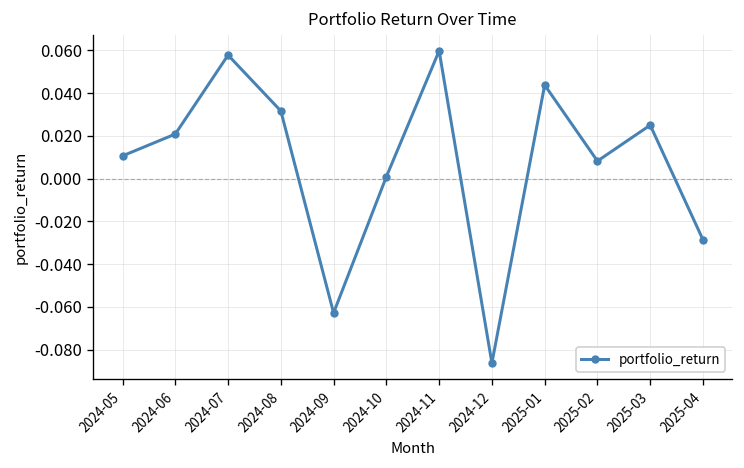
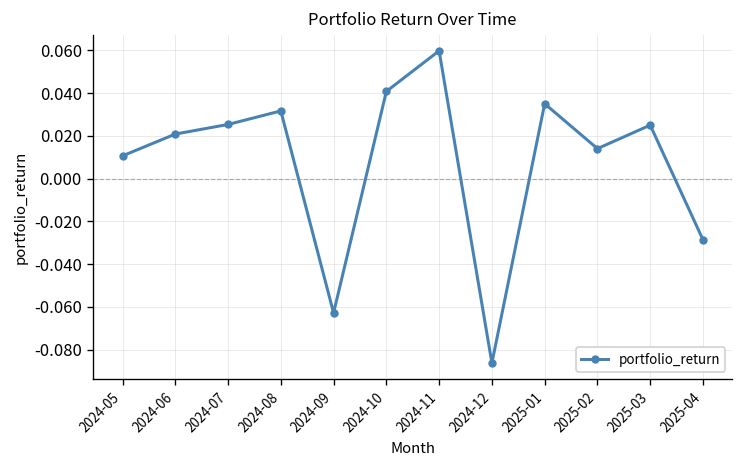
  {
    "2024-05": 0.011,
    "2024-06": 0.021,
-   "2024-07": 0.058,
+   "2024-07": 0.025,
    "2024-08": 0.032,
    "2024-09": -0.063,
-   "2024-10": 0.001,
+   "2024-10": 0.041,
    "2024-11": 0.060,
    "2024-12": -0.086,
-   "2025-01": 0.044,
-   "2025-02": 0.008,
+   "2025-01": 0.035,
+   "2025-02": 0.014,
    "2025-03": 0.025,
    "2025-04": -0.029
  }
